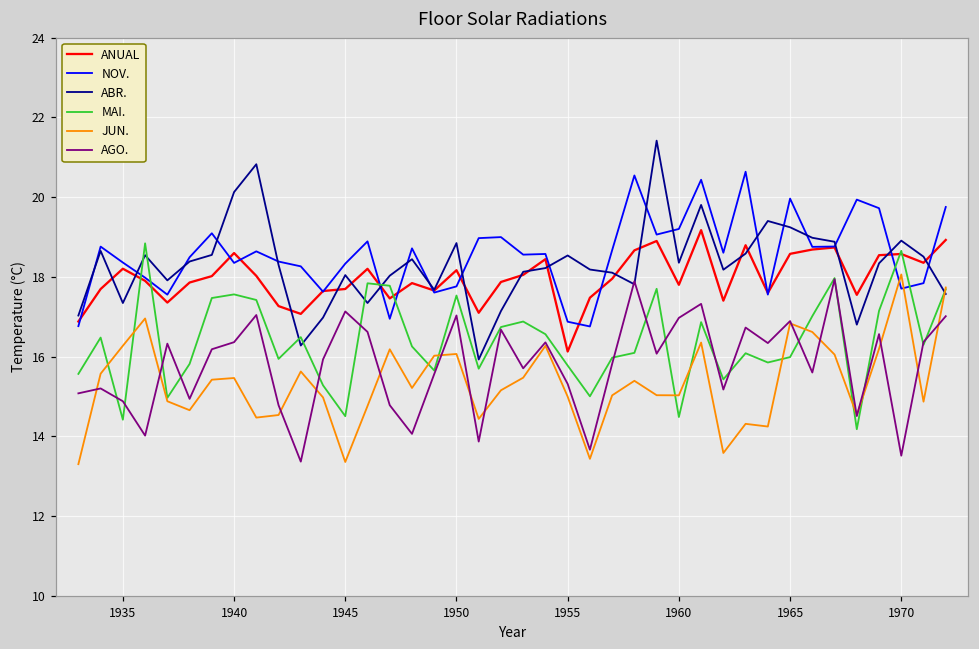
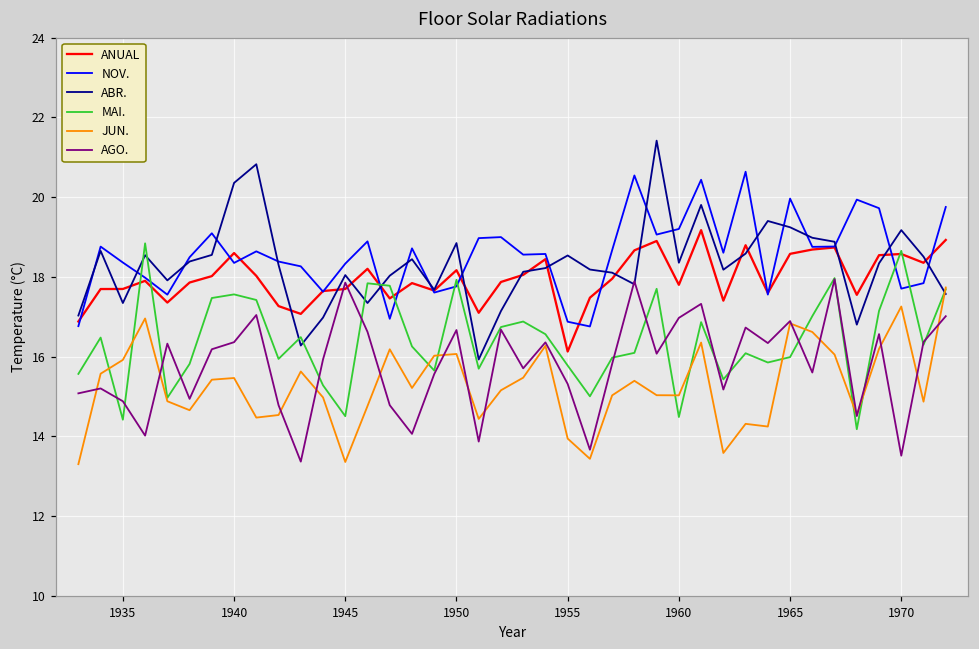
  {
    "ANUAL": {
-     "1935": 18.2,
+     "1935": 17.7,
      "1940": 18.6,
      "1945": 17.7,
      "1950": 18.2,
      "1955": 16.1,
      "1960": 17.8,
      "1965": 18.6,
      "1970": 18.6
    },
    "NOV.": {
      "1935": 18.4,
      "1940": 18.3,
      "1945": 18.3,
      "1950": 17.8,
      "1955": 16.9,
      "1960": 19.2,
      "1965": 20.0,
      "1970": 17.7
    },
    "ABR.": {
      "1935": 17.3,
-     "1940": 20.1,
+     "1940": 20.4,
      "1945": 18.0,
      "1950": 18.8,
      "1955": 18.5,
      "1960": 18.4,
      "1965": 19.2,
-     "1970": 18.9
+     "1970": 19.2
    },
    "MAI.": {
      "1935": 14.4,
      "1940": 17.6,
      "1945": 14.5,
-     "1950": 17.5,
+     "1950": 17.9,
      "1955": 15.8,
      "1960": 14.5,
      "1965": 16.0,
      "1970": 18.7
    },
    "JUN.": {
-     "1935": 16.3,
+     "1935": 15.9,
      "1940": 15.5,
      "1945": 13.4,
      "1950": 16.1,
-     "1955": 15.0,
+     "1955": 13.9,
      "1960": 15.0,
-     "1970": 18.1
+     "1970": 17.3
    },
    "AGO.": {
      "1935": 14.9,
      "1940": 16.4,
-     "1945": 17.1,
-     "1950": 17.0,
+     "1945": 17.9,
+     "1950": 16.7,
      "1955": 15.3,
      "1960": 17.0,
      "1970": 13.5
    }
  }
